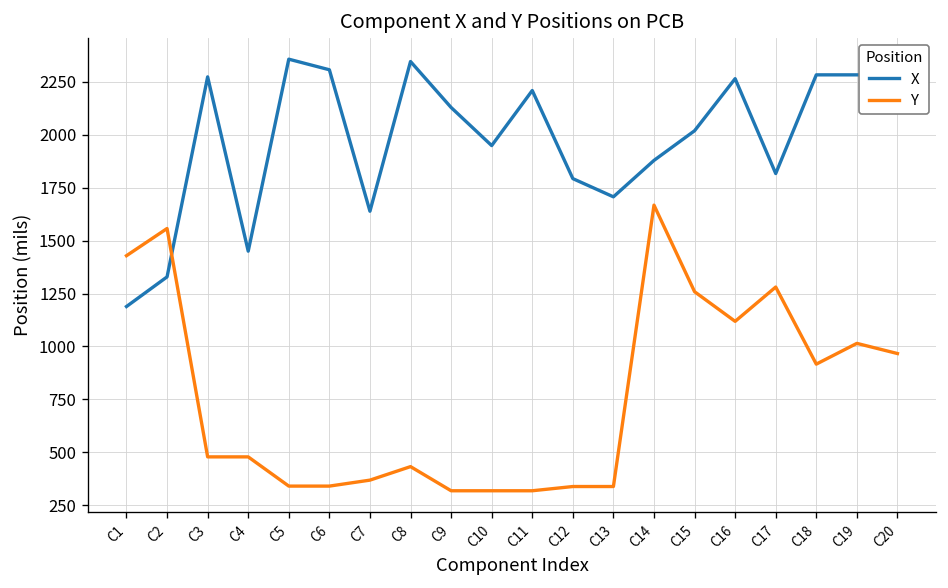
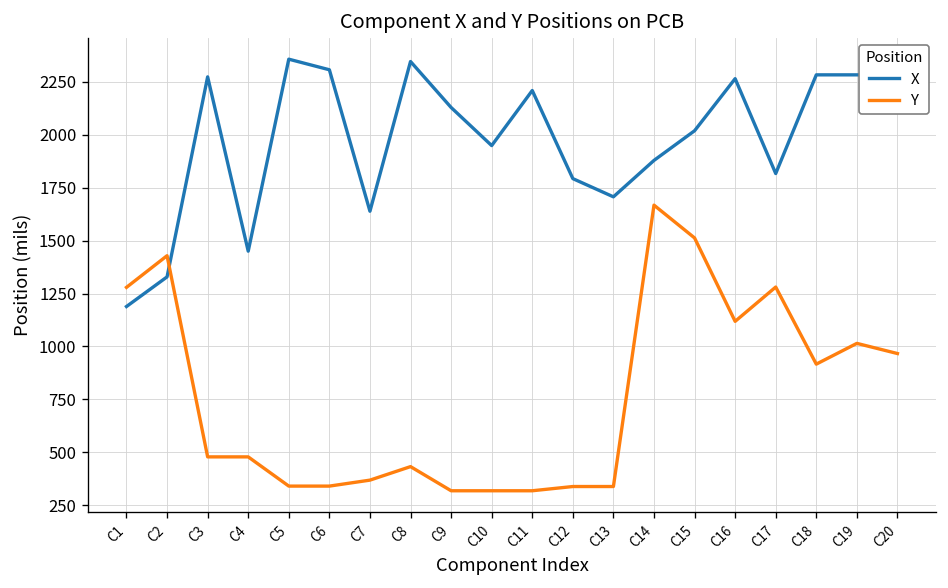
  {
    "X": {
      "C1": 1190,
      "C2": 1330,
      "C3": 2270,
      "C4": 1450,
      "C5": 2360,
      "C6": 2310,
      "C7": 1640,
      "C8": 2350,
      "C9": 2130,
      "C10": 1950,
      "C11": 2210,
      "C12": 1790,
      "C13": 1710,
      "C14": 1880,
      "C15": 2020,
      "C16": 2260,
      "C17": 1820,
      "C18": 2280,
      "C19": 2280
    },
    "Y": {
-     "C1": 1430,
-     "C2": 1560,
+     "C1": 1280,
+     "C2": 1430,
      "C3": 480,
      "C4": 480,
      "C5": 340,
      "C6": 340,
      "C7": 370,
      "C8": 430,
      "C9": 320,
      "C10": 320,
      "C11": 320,
      "C12": 340,
      "C13": 340,
      "C14": 1670,
-     "C15": 1260,
+     "C15": 1510,
      "C16": 1120,
      "C17": 1280,
      "C18": 920,
      "C19": 1010,
      "C20": 970
    }
  }
